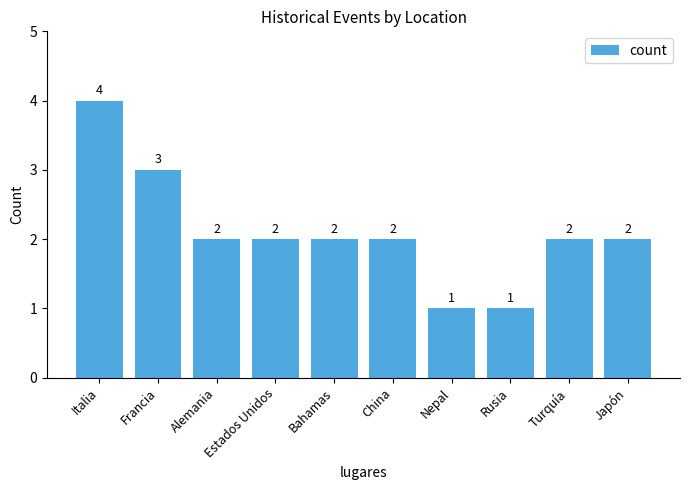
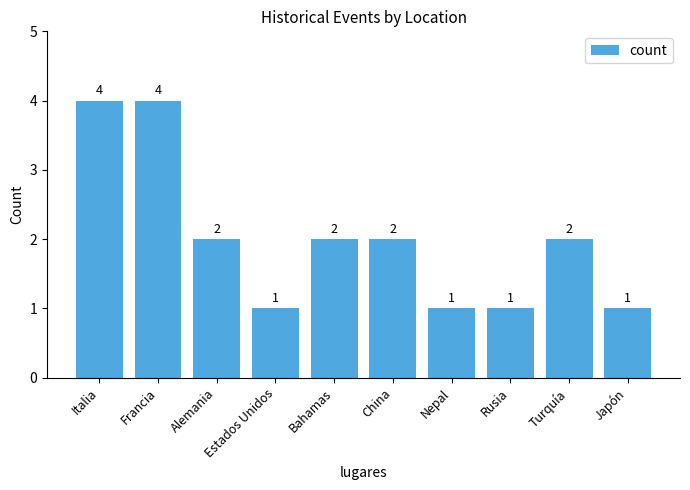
  {
    "Italia": 4,
-   "Francia": 3,
+   "Francia": 4,
    "Alemania": 2,
-   "Estados Unidos": 2,
+   "Estados Unidos": 1,
    "Bahamas": 2,
    "China": 2,
    "Nepal": 1,
    "Rusia": 1,
    "Turquía": 2,
-   "Japón": 2
+   "Japón": 1
  }
